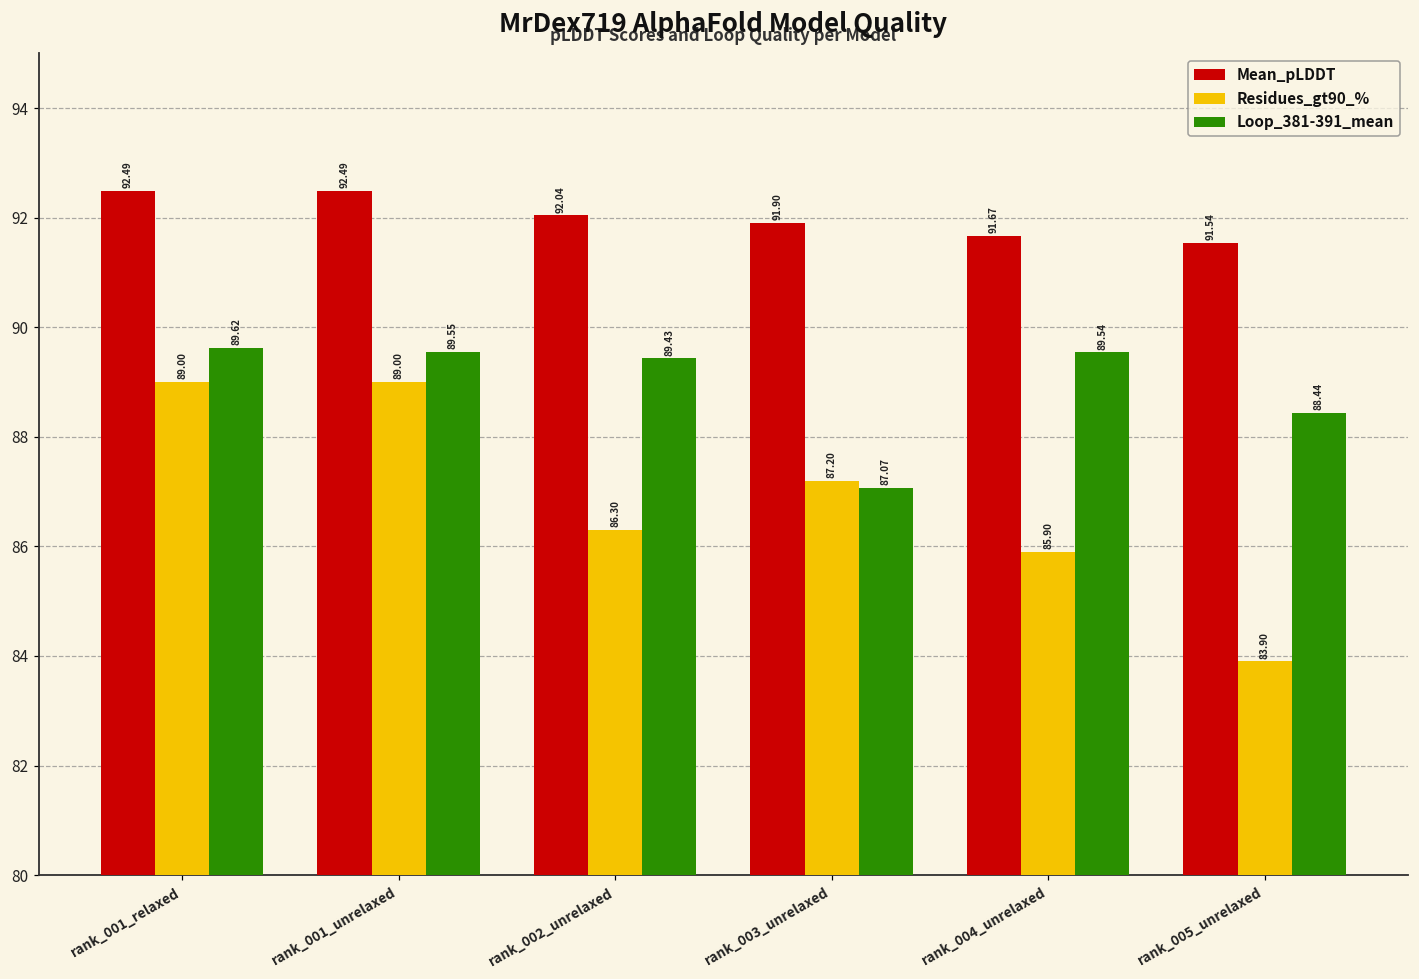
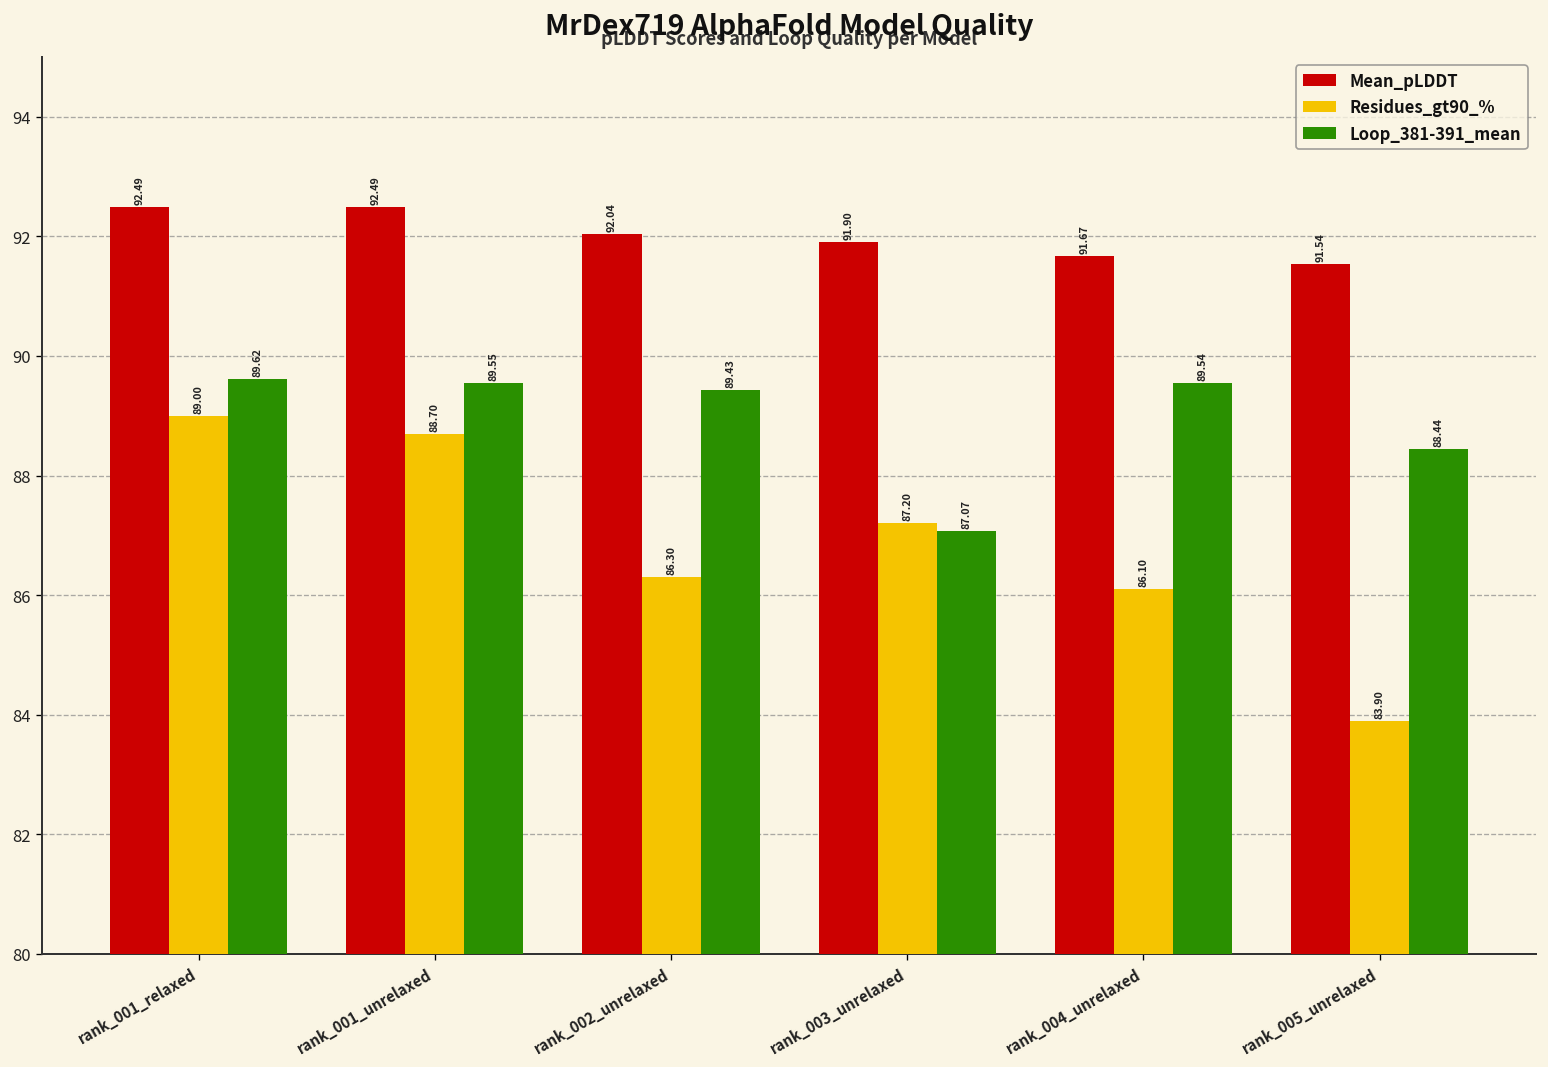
  {
    "Mean_pLDDT": {
      "rank_001_relaxed": 92.49,
      "rank_001_unrelaxed": 92.49,
      "rank_002_unrelaxed": 92.04,
      "rank_003_unrelaxed": 91.90,
      "rank_004_unrelaxed": 91.67,
      "rank_005_unrelaxed": 91.54
    },
    "Residues_gt90_%": {
      "rank_001_relaxed": 89.00,
-     "rank_001_unrelaxed": 89.00,
+     "rank_001_unrelaxed": 88.70,
      "rank_002_unrelaxed": 86.30,
      "rank_003_unrelaxed": 87.20,
-     "rank_004_unrelaxed": 85.90,
+     "rank_004_unrelaxed": 86.10,
      "rank_005_unrelaxed": 83.90
    },
    "Loop_381-391_mean": {
      "rank_001_relaxed": 89.62,
      "rank_001_unrelaxed": 89.55,
      "rank_002_unrelaxed": 89.43,
      "rank_003_unrelaxed": 87.07,
      "rank_004_unrelaxed": 89.54,
      "rank_005_unrelaxed": 88.44
    }
  }
